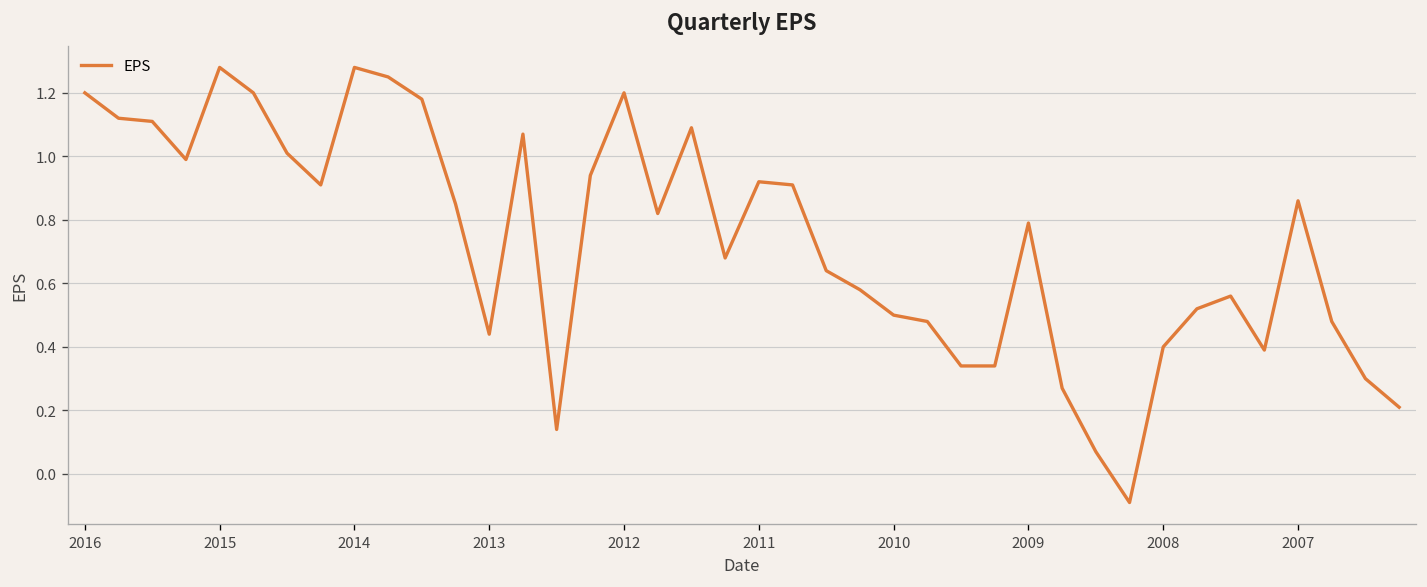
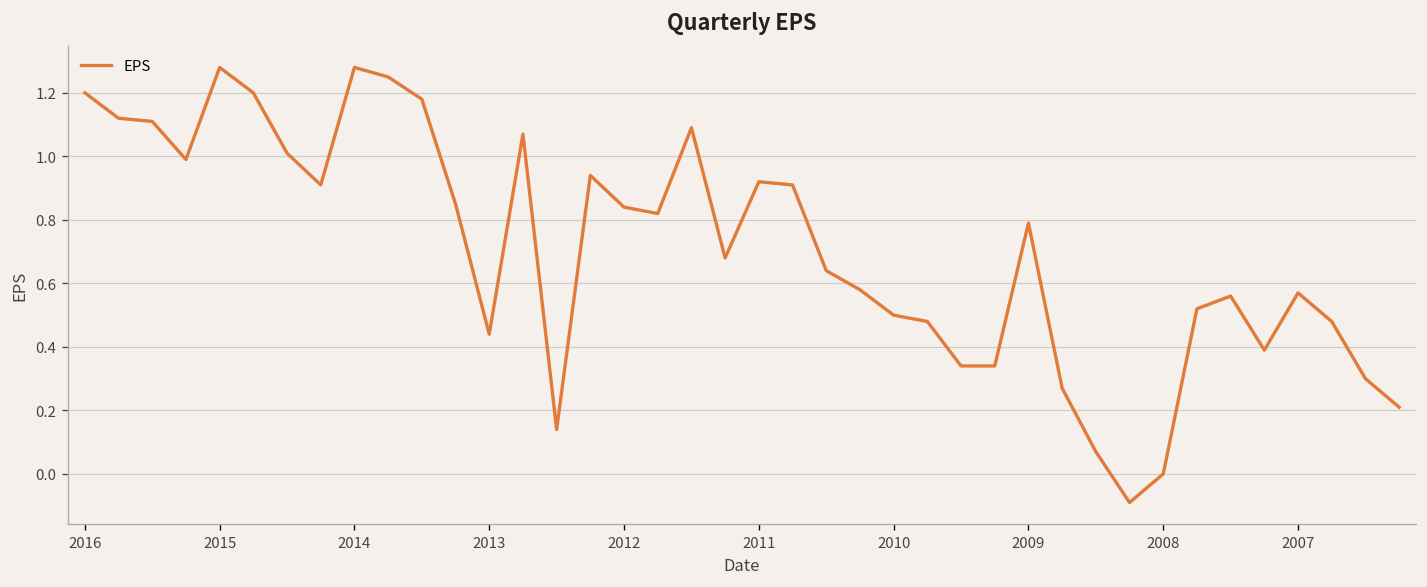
  {
    "2016": 1.20,
    "2015": 1.28,
    "2014": 1.28,
    "2013": 0.44,
-   "2012": 1.20,
+   "2012": 0.84,
    "2011": 0.92,
    "2010": 0.50,
    "2009": 0.79,
-   "2008": 0.4,
-   "2007": 0.86
+   "2008": 0.0,
+   "2007": 0.57
  }
